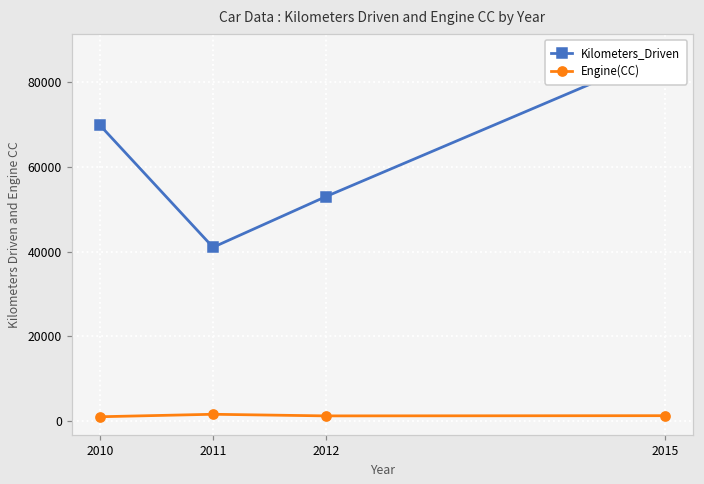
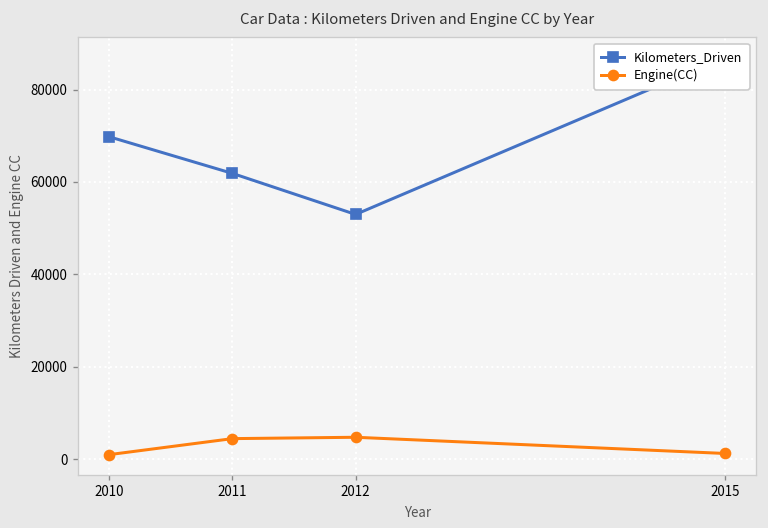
  {
    "Kilometers_Driven": {
      "2010": 70000,
-     "2011": 41000,
+     "2011": 62000,
      "2012": 53000
    },
    "Engine(CC)": {
      "2010": 1000,
-     "2011": 2000,
-     "2012": 1000,
+     "2011": 4000,
+     "2012": 5000,
      "2015": 1000
    }
  }
